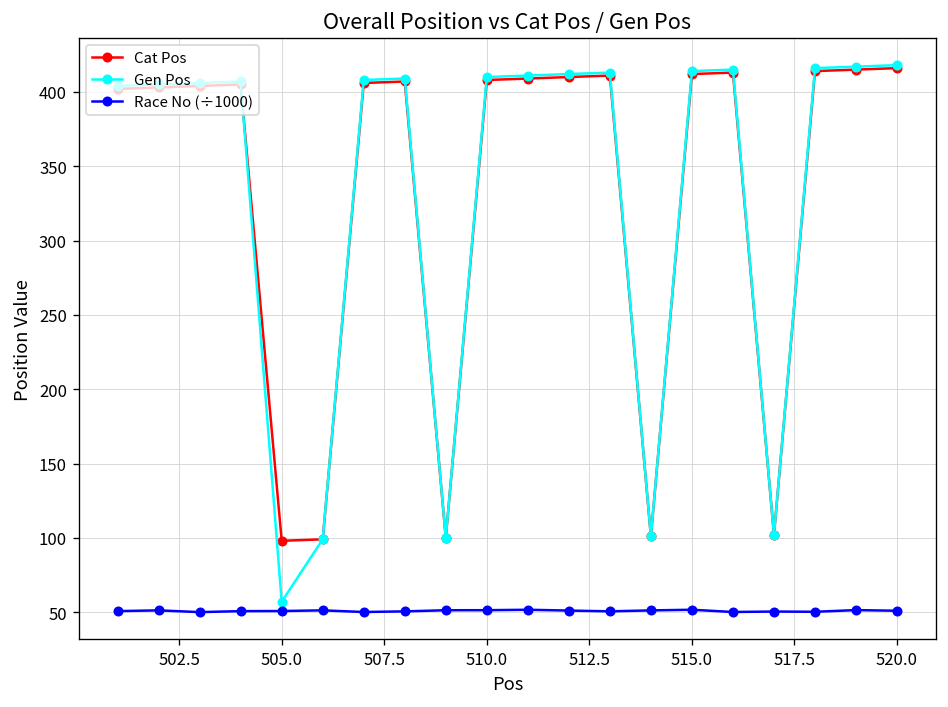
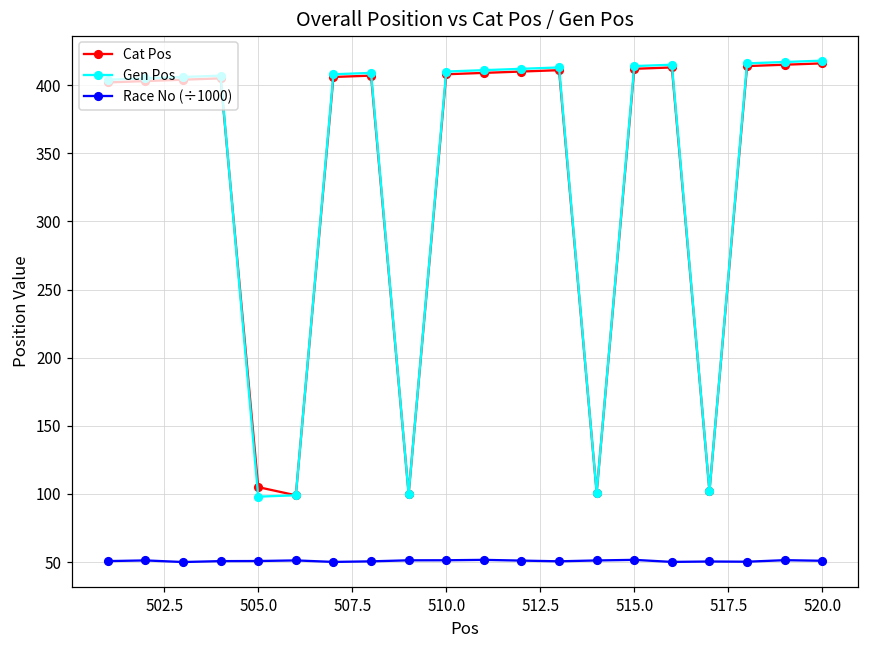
  {
    "Cat Pos": {
-     "505.0": 98
+     "505.0": 105
    },
    "Gen Pos": {
-     "505.0": 57
+     "505.0": 98
    },
    "Race No (÷1000)": {
      "505.0": 51,
      "510.0": 51,
      "515.0": 52,
      "520.0": 51
    }
  }
